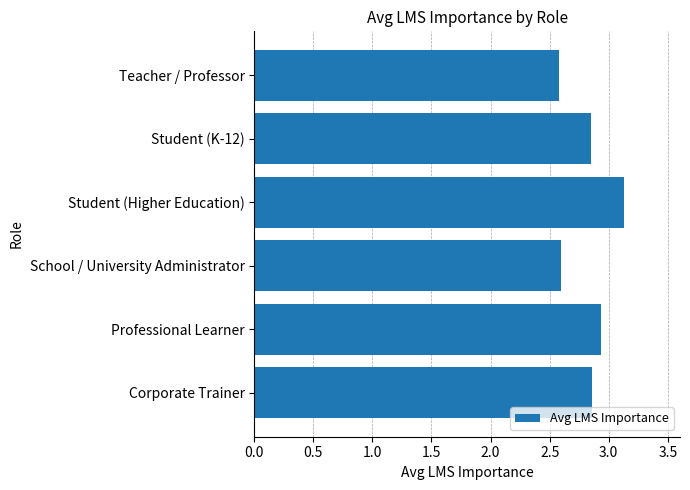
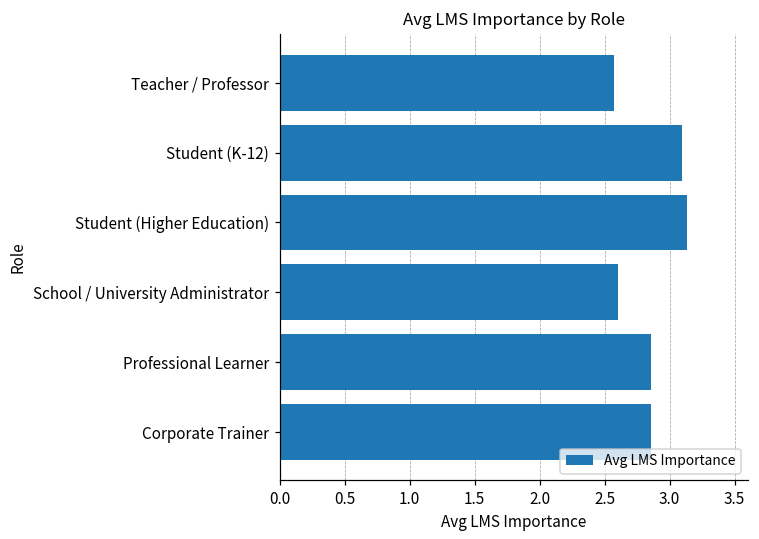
  {
    "Teacher / Professor": 2.58,
-   "Student (K-12)": 2.85,
+   "Student (K-12)": 3.10,
    "Student (Higher Education)": 3.13,
    "School / University Administrator": 2.60,
-   "Professional Learner": 2.93,
+   "Professional Learner": 2.86,
    "Corporate Trainer": 2.86
  }
